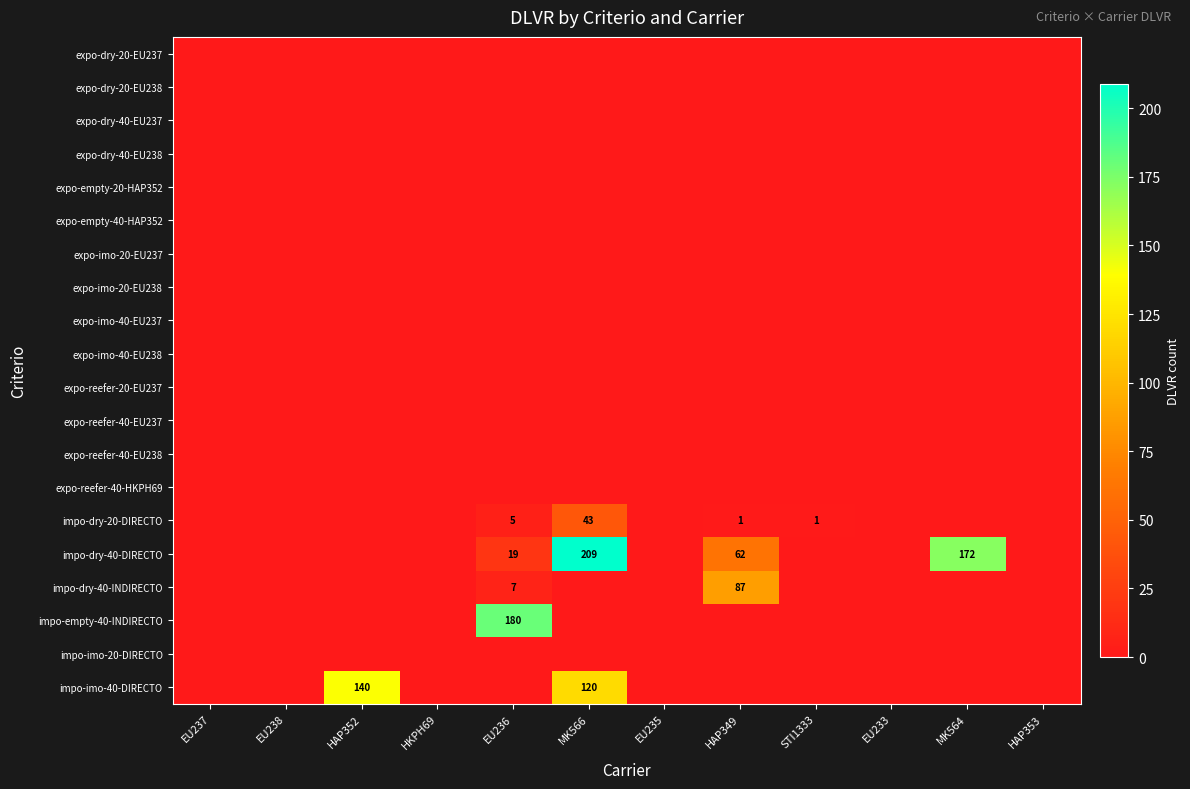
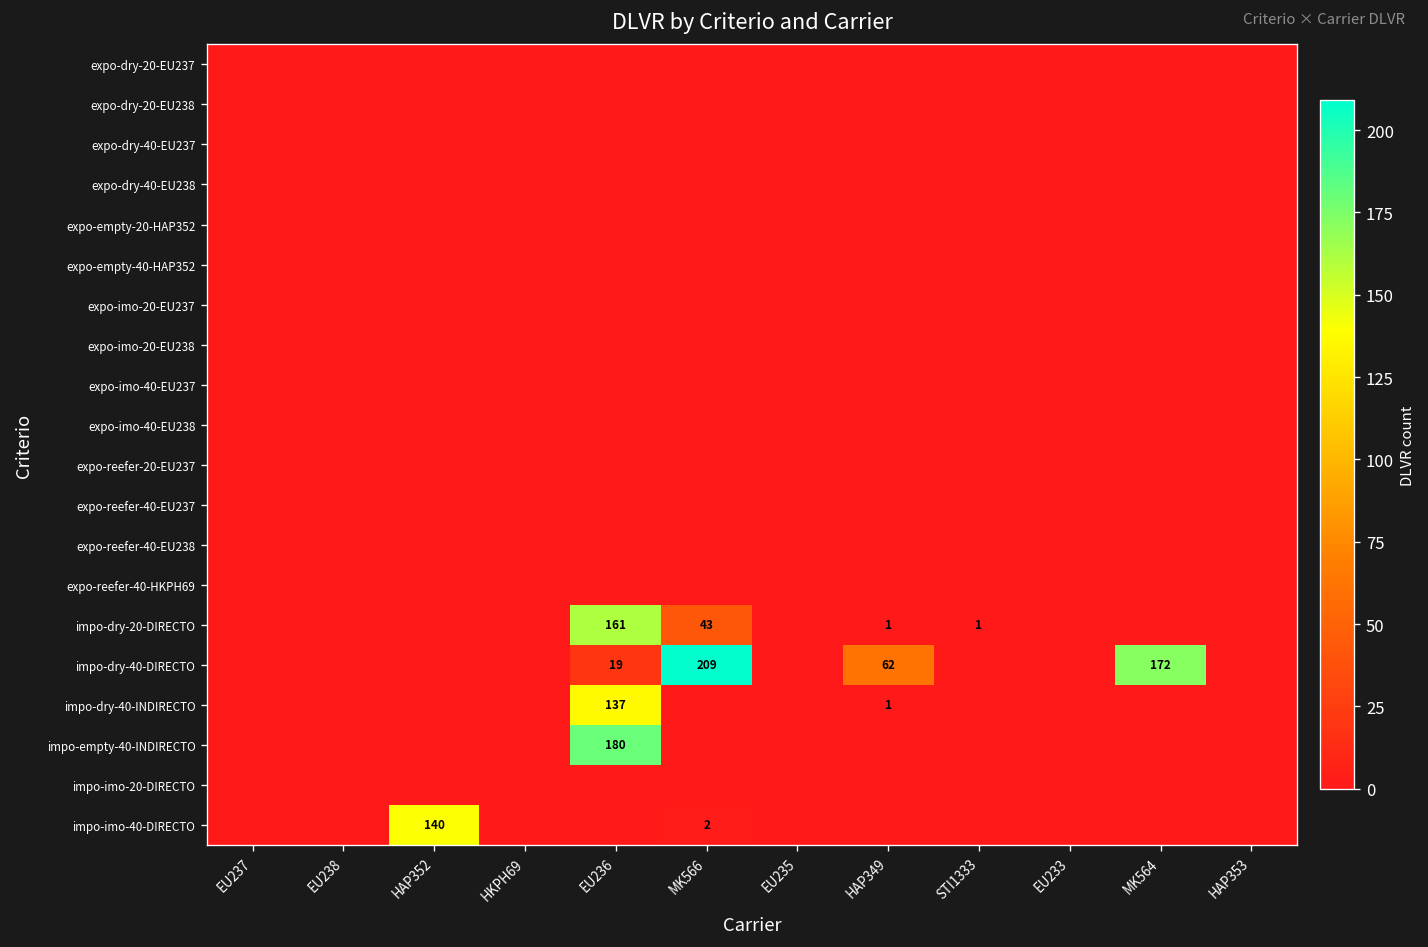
  {
    "impo-dry-20-DIRECTO": {
-     "EU236": 5,
+     "EU236": 161,
      "MK566": 43,
      "HAP349": 1,
      "STI1333": 1
    },
    "impo-dry-40-DIRECTO": {
      "EU236": 19,
      "MK566": 209,
      "HAP349": 62,
      "MK564": 172
    },
    "impo-dry-40-INDIRECTO": {
-     "EU236": 7,
-     "HAP349": 87
+     "EU236": 137,
+     "HAP349": 1
    },
    "impo-empty-40-INDIRECTO": {
      "EU236": 180
    },
    "impo-imo-40-DIRECTO": {
      "HAP352": 140,
-     "MK566": 120
+     "MK566": 2
    }
  }
